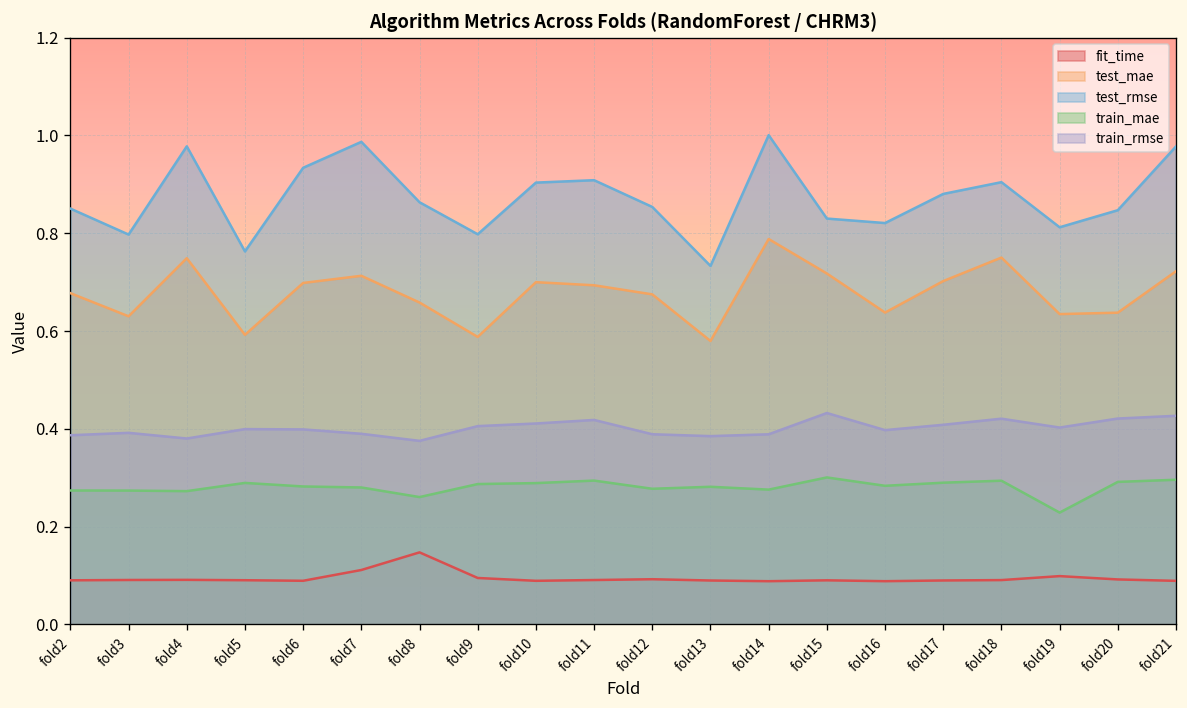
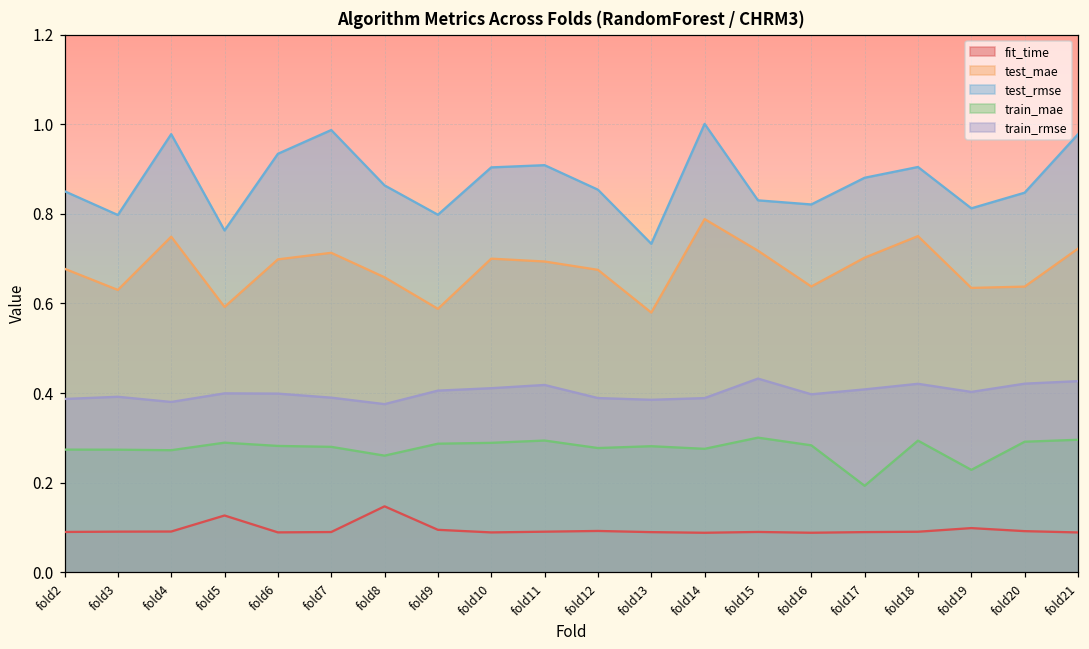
  {
    "fit_time": {
      "fold2": 0.09,
      "fold3": 0.09,
      "fold4": 0.09,
-     "fold5": 0.09,
+     "fold5": 0.13,
      "fold6": 0.09,
-     "fold7": 0.11,
+     "fold7": 0.09,
      "fold8": 0.15,
      "fold9": 0.10,
      "fold10": 0.09,
      "fold11": 0.09,
      "fold12": 0.09,
      "fold13": 0.09,
      "fold14": 0.09,
      "fold15": 0.09,
      "fold16": 0.09,
      "fold17": 0.09,
      "fold18": 0.09,
      "fold19": 0.10,
      "fold20": 0.09,
      "fold21": 0.09
    },
    "test_mae": {
      "fold2": 0.68,
      "fold3": 0.63,
      "fold4": 0.75,
      "fold5": 0.59,
      "fold6": 0.70,
      "fold7": 0.71,
      "fold8": 0.66,
      "fold9": 0.59,
      "fold10": 0.70,
      "fold11": 0.69,
      "fold12": 0.68,
      "fold13": 0.58,
      "fold14": 0.79,
      "fold15": 0.72,
      "fold16": 0.64,
      "fold17": 0.70,
      "fold18": 0.75,
      "fold19": 0.63,
      "fold20": 0.64,
      "fold21": 0.72
    },
    "train_mae": {
      "fold2": 0.27,
      "fold3": 0.27,
      "fold4": 0.27,
      "fold5": 0.29,
      "fold6": 0.28,
      "fold7": 0.28,
      "fold8": 0.26,
      "fold9": 0.29,
      "fold10": 0.29,
      "fold11": 0.29,
      "fold12": 0.28,
      "fold13": 0.28,
      "fold14": 0.28,
      "fold15": 0.30,
      "fold16": 0.28,
-     "fold17": 0.29,
+     "fold17": 0.19,
      "fold18": 0.29,
      "fold19": 0.23,
      "fold20": 0.29,
      "fold21": 0.30
    }
  }
